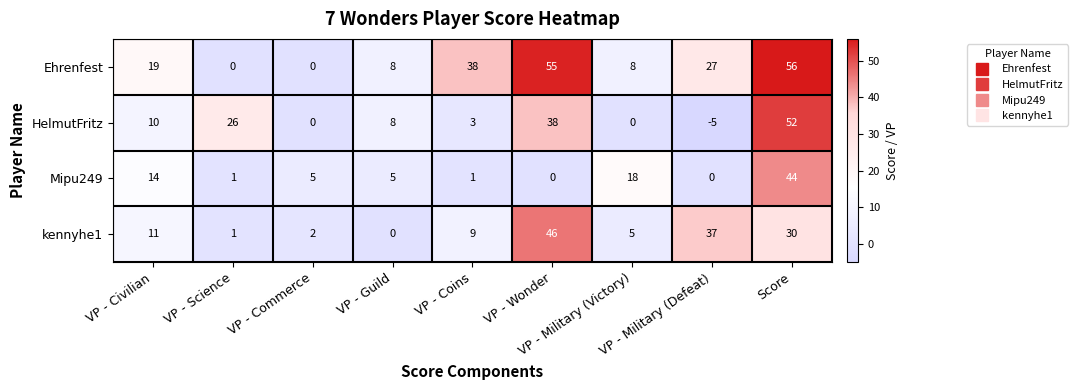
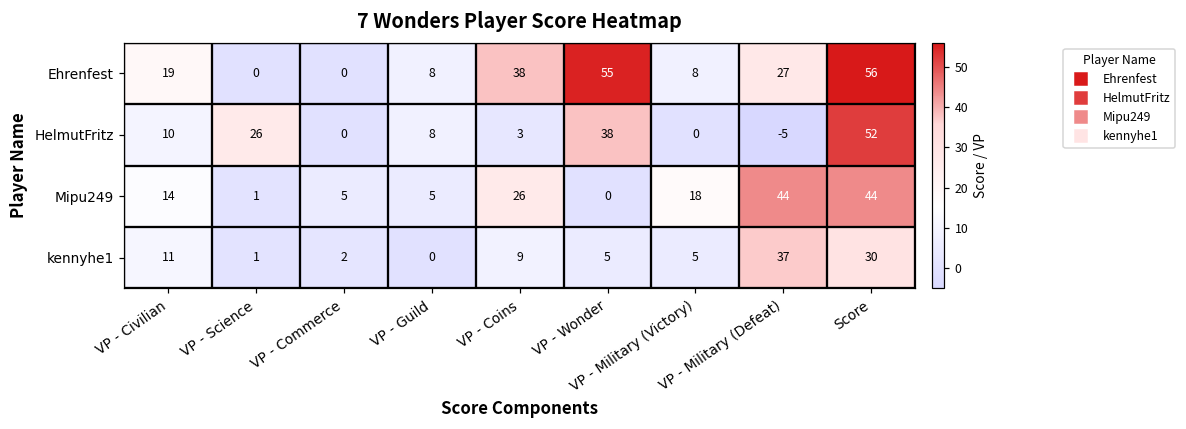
  {
    "Ehrenfest": {
      "VP - Civilian": 19,
      "VP - Science": 0,
      "VP - Commerce": 0,
      "VP - Guild": 8,
      "VP - Coins": 38,
      "VP - Wonder": 55,
      "VP - Military (Victory)": 8,
      "VP - Military (Defeat)": 27,
      "Score": 56
    },
    "HelmutFritz": {
      "VP - Civilian": 10,
      "VP - Science": 26,
      "VP - Commerce": 0,
      "VP - Guild": 8,
      "VP - Coins": 3,
      "VP - Wonder": 38,
      "VP - Military (Victory)": 0,
      "VP - Military (Defeat)": -5,
      "Score": 52
    },
    "Mipu249": {
      "VP - Civilian": 14,
      "VP - Science": 1,
      "VP - Commerce": 5,
      "VP - Guild": 5,
-     "VP - Coins": 1,
+     "VP - Coins": 26,
      "VP - Wonder": 0,
      "VP - Military (Victory)": 18,
-     "VP - Military (Defeat)": 0,
+     "VP - Military (Defeat)": 44,
      "Score": 44
    },
    "kennyhe1": {
      "VP - Civilian": 11,
      "VP - Science": 1,
      "VP - Commerce": 2,
      "VP - Guild": 0,
      "VP - Coins": 9,
-     "VP - Wonder": 46,
+     "VP - Wonder": 5,
      "VP - Military (Victory)": 5,
      "VP - Military (Defeat)": 37,
      "Score": 30
    }
  }
